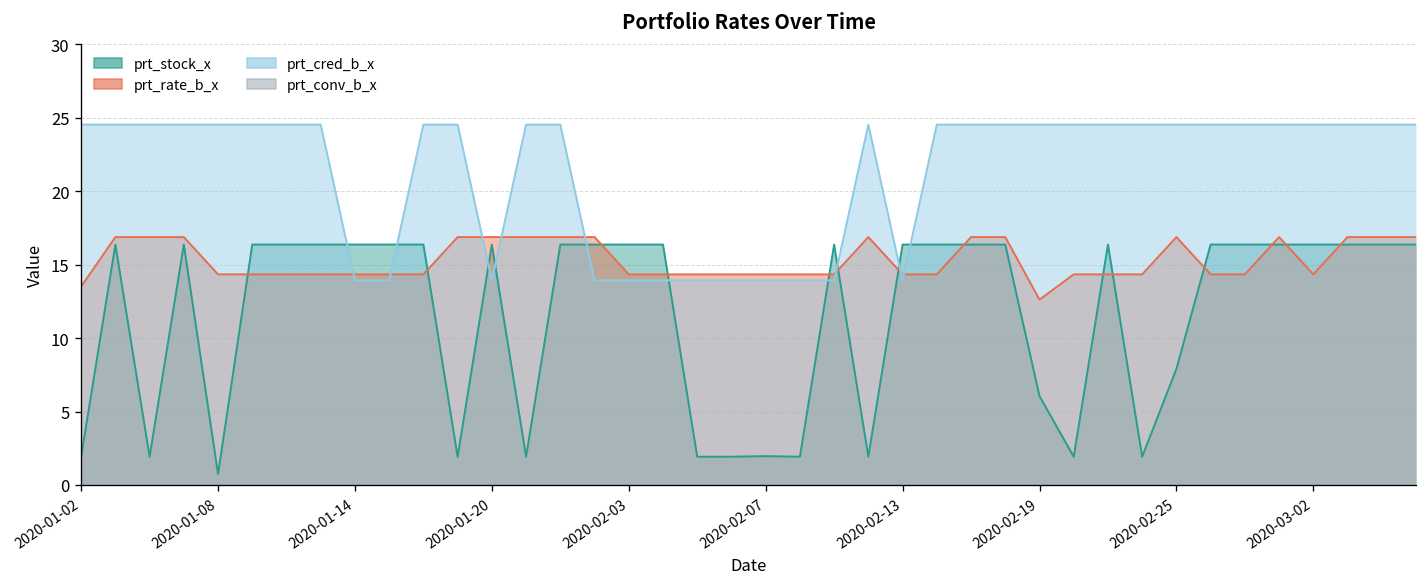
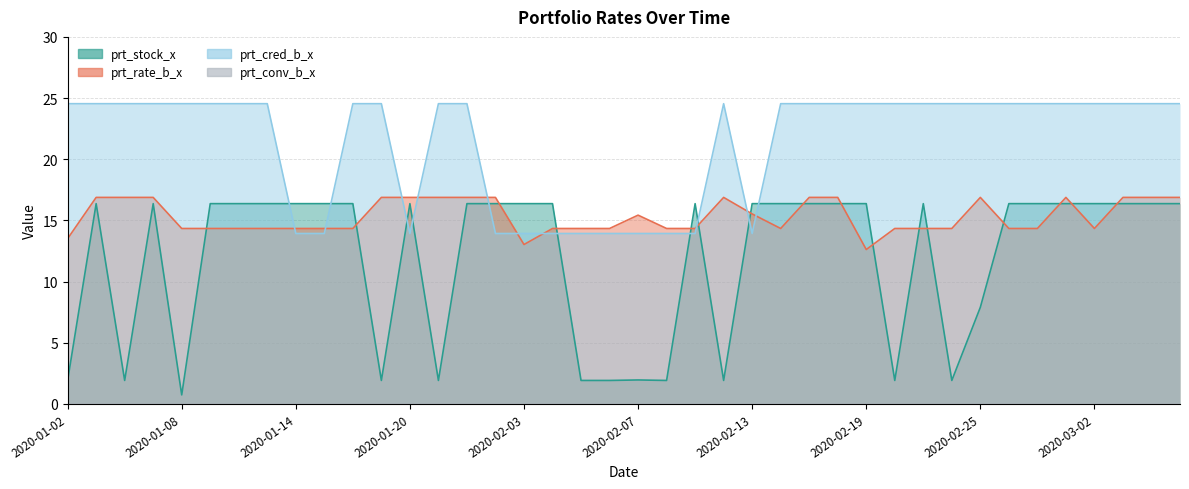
  {
    "prt_stock_x": {
      "2020-01-02": 1.9,
      "2020-01-08": 0.7,
      "2020-01-14": 16.4,
      "2020-01-20": 16.4,
      "2020-02-03": 16.4,
      "2020-02-07": 2.0,
      "2020-02-13": 16.4,
-     "2020-02-19": 6.1,
+     "2020-02-19": 16.4,
      "2020-02-25": 7.9,
      "2020-03-02": 16.4
    },
    "prt_rate_b_x": {
      "2020-01-02": 13.5,
      "2020-01-08": 14.3,
      "2020-01-14": 14.3,
      "2020-01-20": 16.9,
-     "2020-02-03": 14.3,
-     "2020-02-07": 14.3,
-     "2020-02-13": 14.3,
+     "2020-02-03": 13.0,
+     "2020-02-07": 15.4,
+     "2020-02-13": 15.5,
      "2020-02-19": 12.6,
      "2020-02-25": 16.9,
      "2020-03-02": 14.3
    }
  }
